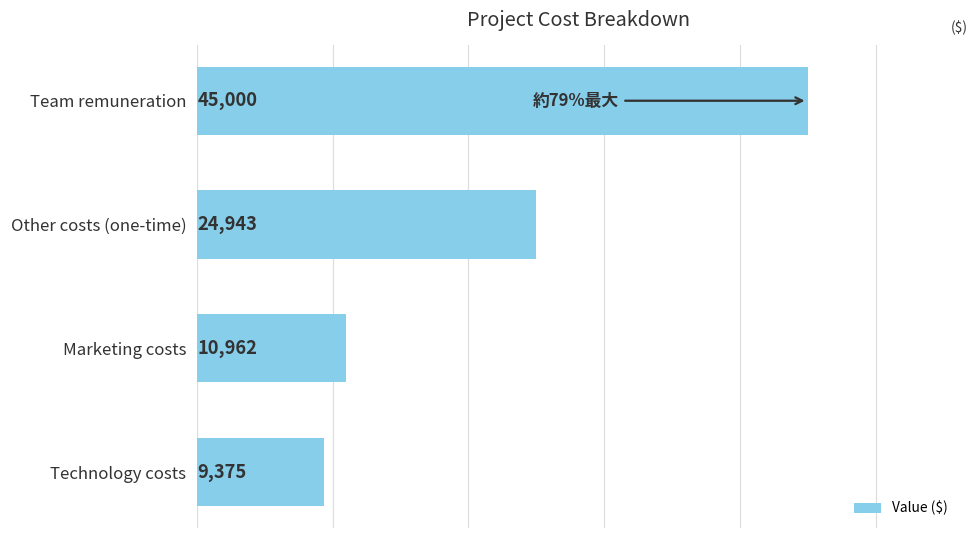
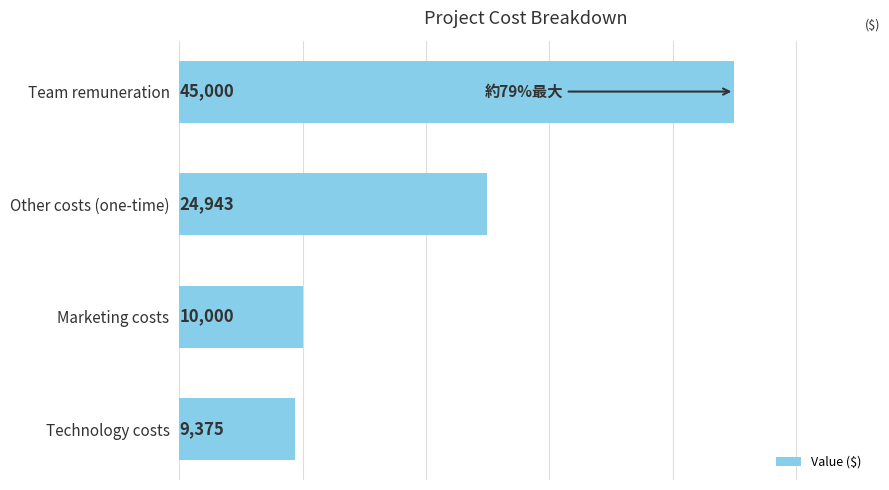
  {
    "Team remuneration": "45,000",
    "Other costs (one-time)": "24,943",
-   "Marketing costs": "10,962",
+   "Marketing costs": "10,000",
    "Technology costs": "9,375"
  }
